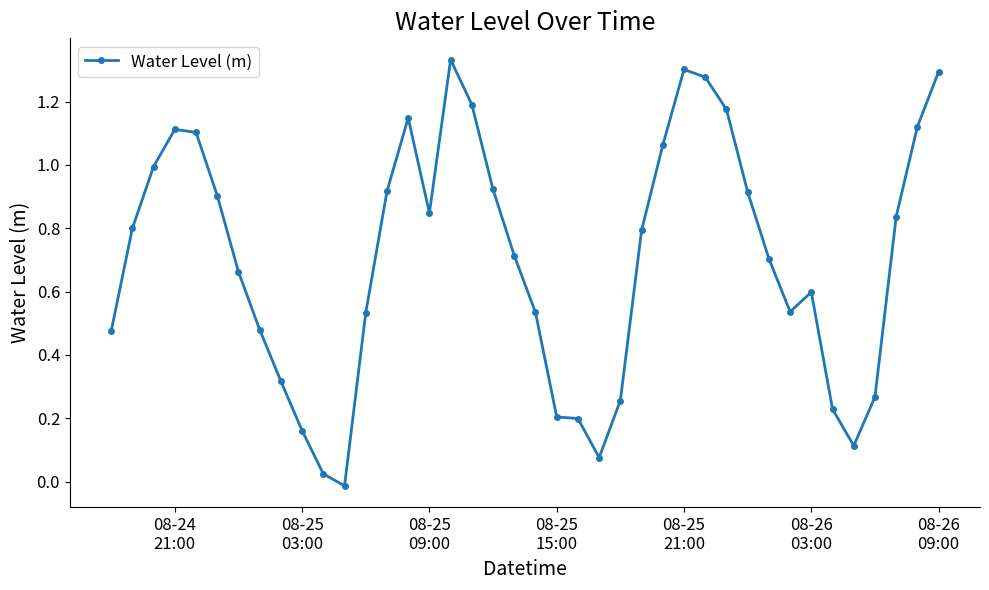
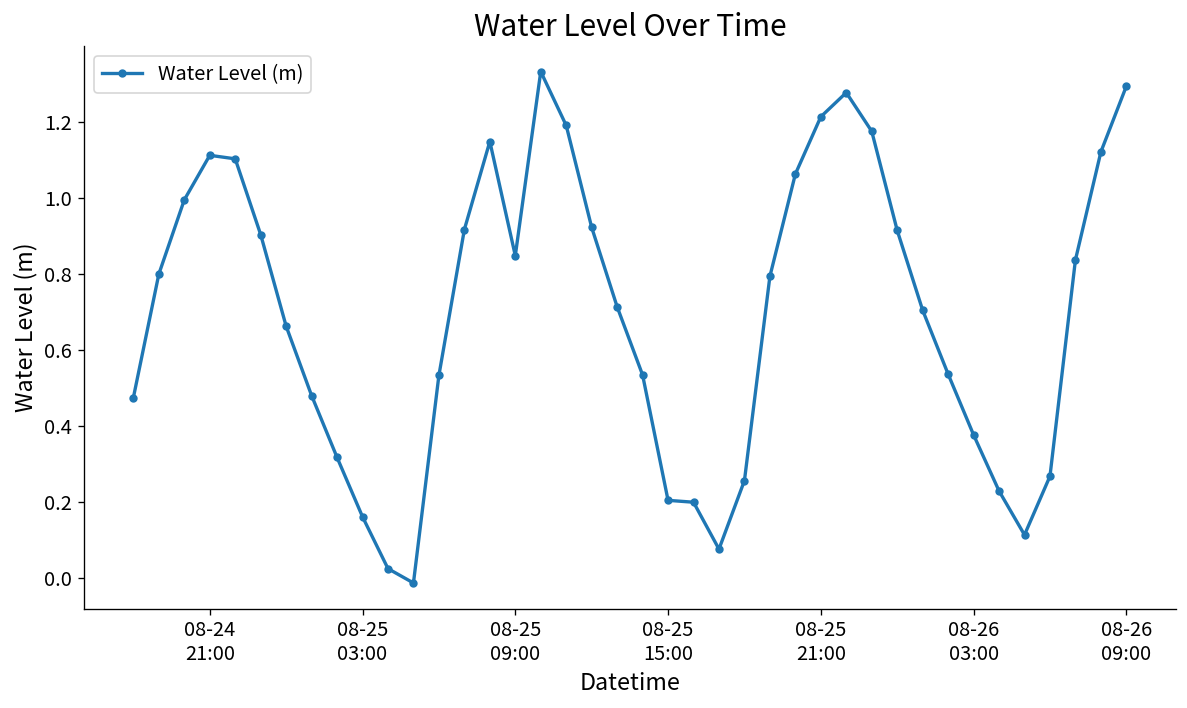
  {
    "08-24 21:00": 1.11,
    "08-25 03:00": 0.16,
    "08-25 09:00": 0.85,
    "08-25 15:00": 0.20,
-   "08-25 21:00": 1.30,
-   "08-26 03:00": 0.60,
+   "08-25 21:00": 1.21,
+   "08-26 03:00": 0.38,
    "08-26 09:00": 1.29
  }
